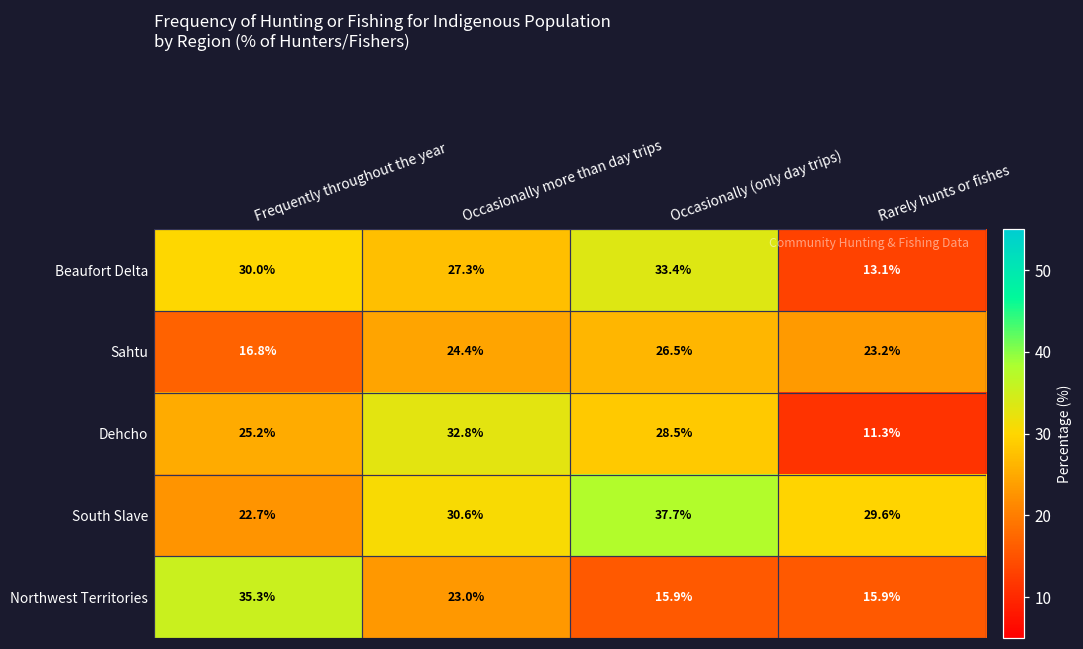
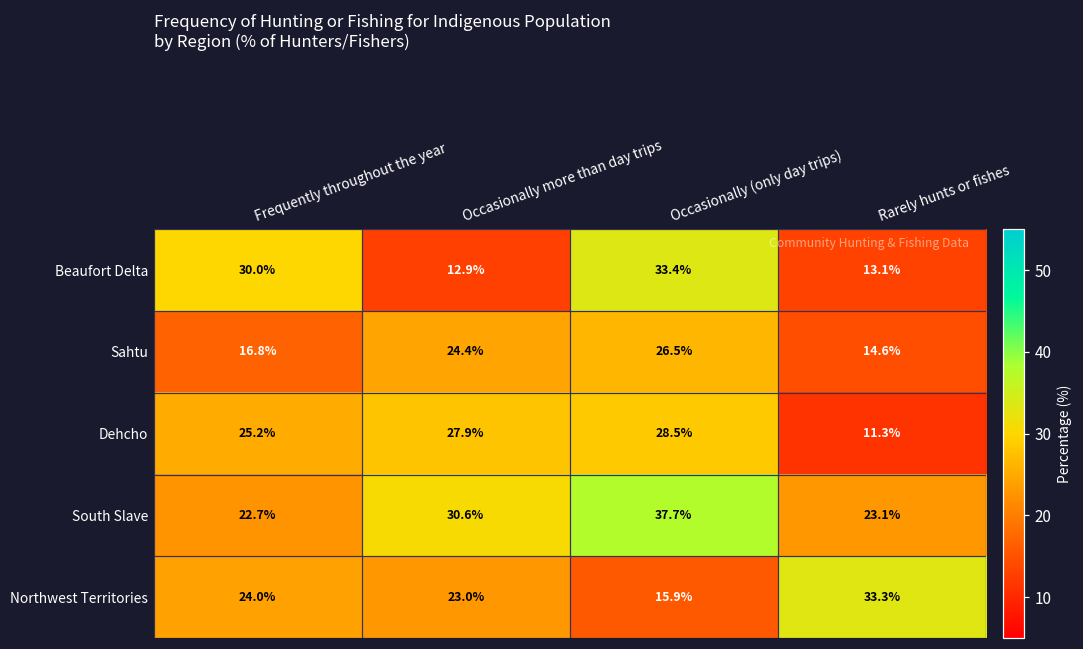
  {
    "Beaufort Delta": {
      "Frequently throughout the year": "30.0%",
-     "Occasionally more than day trips": "27.3%",
+     "Occasionally more than day trips": "12.9%",
      "Occasionally (only day trips)": "33.4%"
    },
    "Sahtu": {
      "Frequently throughout the year": "16.8%",
      "Occasionally more than day trips": "24.4%",
      "Occasionally (only day trips)": "26.5%",
-     "Rarely hunts or fishes": "23.2%"
+     "Rarely hunts or fishes": "14.6%"
    },
    "Dehcho": {
      "Frequently throughout the year": "25.2%",
-     "Occasionally more than day trips": "32.8%",
+     "Occasionally more than day trips": "27.9%",
      "Occasionally (only day trips)": "28.5%",
      "Rarely hunts or fishes": "11.3%"
    },
    "South Slave": {
      "Frequently throughout the year": "22.7%",
      "Occasionally more than day trips": "30.6%",
      "Occasionally (only day trips)": "37.7%",
-     "Rarely hunts or fishes": "29.6%"
+     "Rarely hunts or fishes": "23.1%"
    },
    "Northwest Territories": {
-     "Frequently throughout the year": "35.3%",
+     "Frequently throughout the year": "24.0%",
      "Occasionally more than day trips": "23.0%",
      "Occasionally (only day trips)": "15.9%",
-     "Rarely hunts or fishes": "15.9%"
+     "Rarely hunts or fishes": "33.3%"
    }
  }
